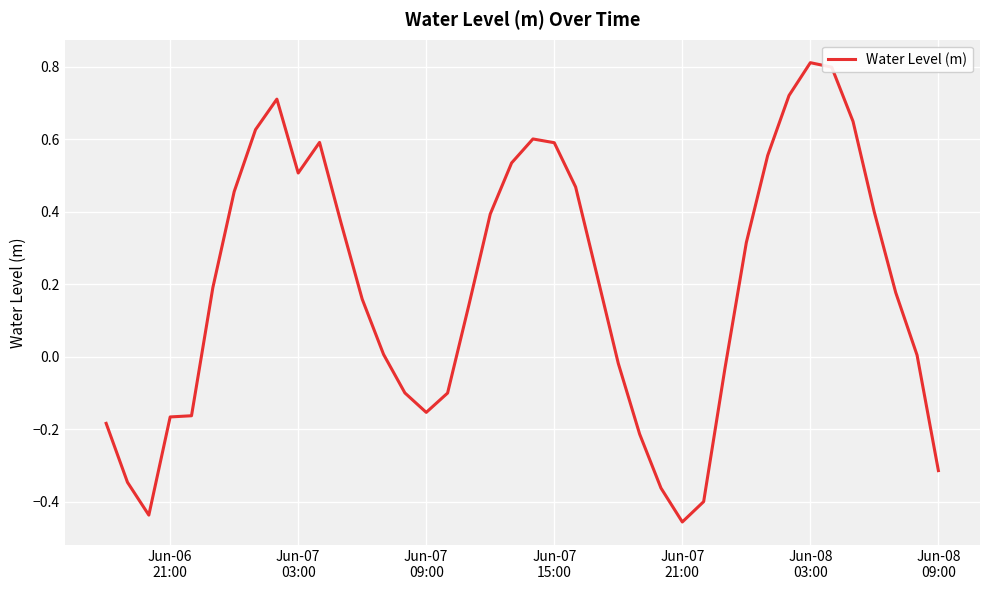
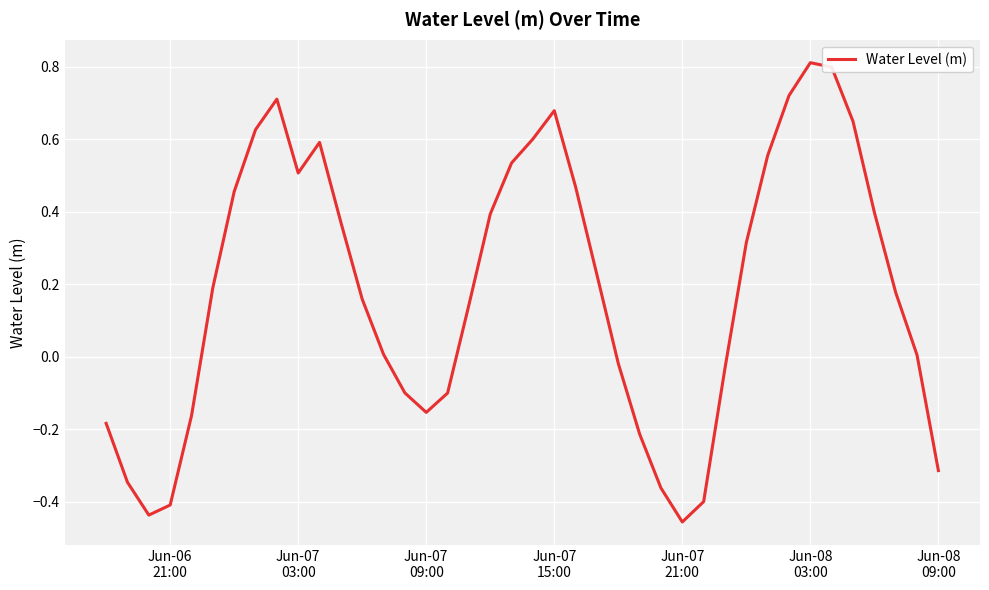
  {
-   "Jun-06 21:00": -0.17,
+   "Jun-06 21:00": -0.41,
    "Jun-07 03:00": 0.51,
    "Jun-07 09:00": -0.15,
-   "Jun-07 15:00": 0.59,
+   "Jun-07 15:00": 0.68,
    "Jun-07 21:00": -0.46,
    "Jun-08 03:00": 0.81,
    "Jun-08 09:00": -0.31
  }
